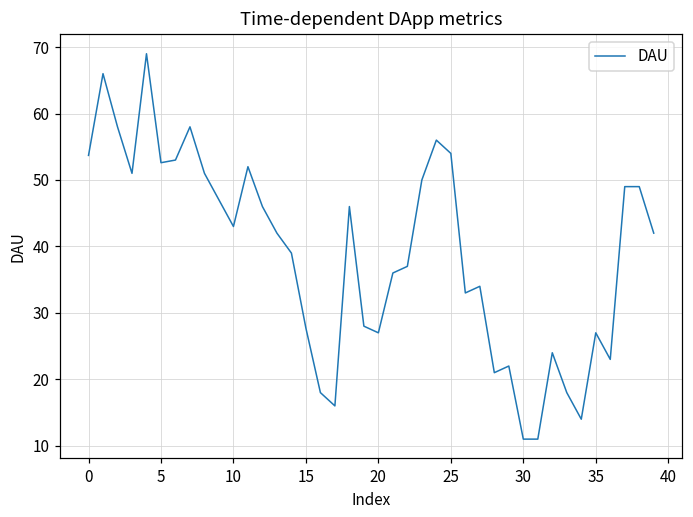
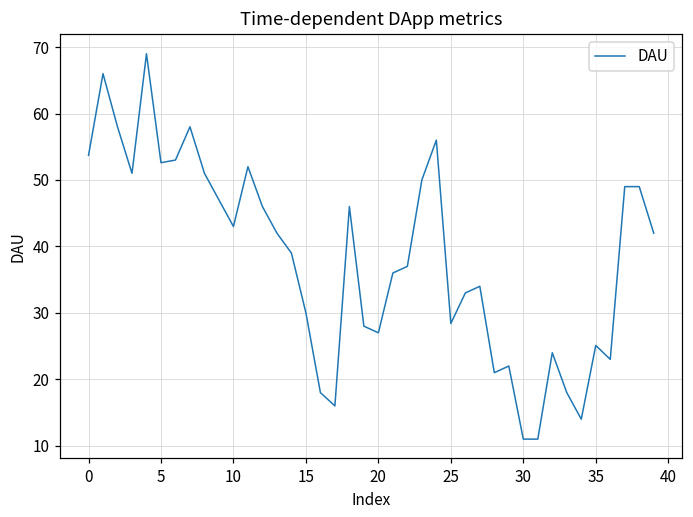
  {
    "0": 54,
    "5": 53,
    "10": 43,
-   "15": 28,
+   "15": 30,
    "20": 27,
-   "25": 54,
+   "25": 28,
    "30": 11,
-   "35": 27
+   "35": 25
  }
